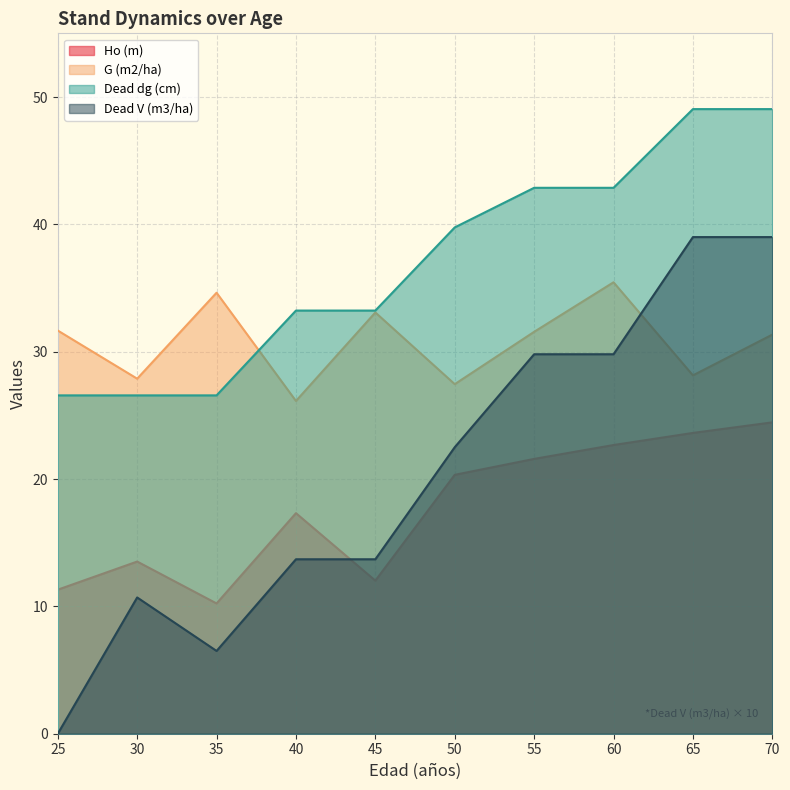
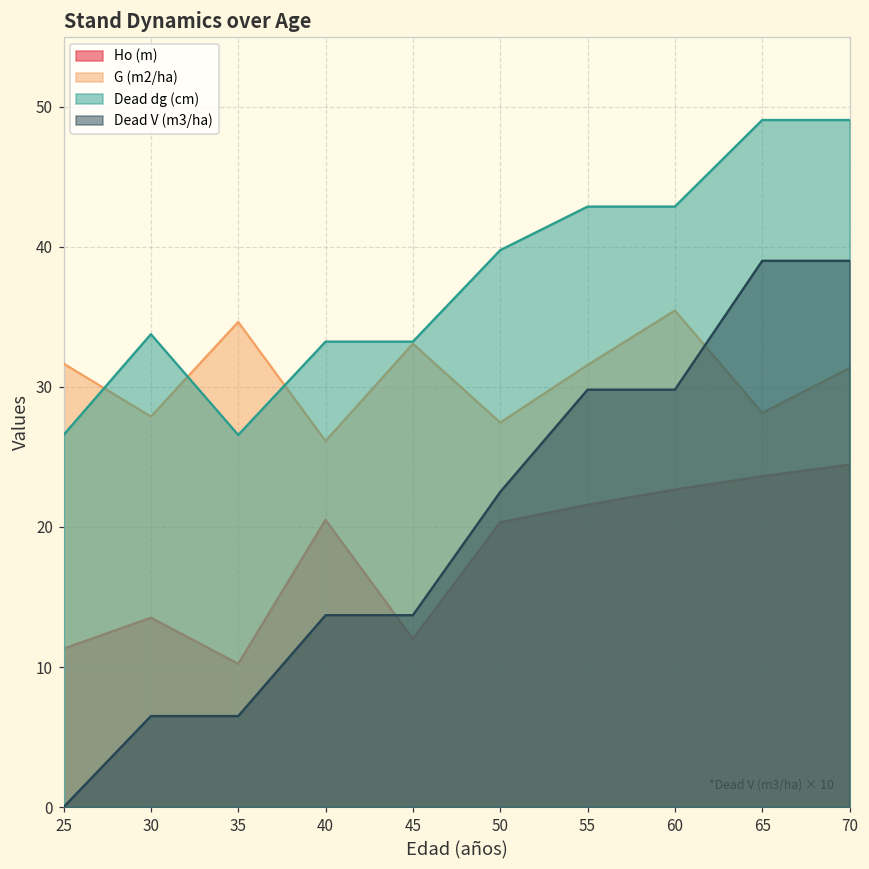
  {
    "Ho (m)": {
      "25": 11.3,
      "30": 13.5,
      "35": 10.2,
-     "40": 17.3,
+     "40": 20.5,
      "45": 12.0,
      "50": 20.3,
      "55": 21.6,
      "60": 22.7,
      "65": 23.6,
      "70": 24.5
    },
    "G (m2/ha)": {
      "25": 31.7,
      "30": 27.9,
      "35": 34.6,
      "40": 26.1,
      "50": 27.5,
      "55": 31.6,
      "60": 35.5,
      "65": 28.1,
      "70": 31.3
    },
    "Dead dg (cm)": {
      "25": 26.6,
-     "30": 26.6,
+     "30": 33.8,
      "35": 26.6,
      "40": 33.2,
      "50": 39.8,
      "55": 42.9,
      "60": 42.9,
      "65": 49.1,
      "70": 49.1
    },
    "Dead V (m3/ha)": {
      "25": 0.0,
-     "30": 10.7,
+     "30": 6.5,
      "35": 6.5,
      "40": 13.7,
      "45": 13.7,
      "50": 22.5,
      "55": 29.8,
      "60": 29.8,
      "65": 39.0,
      "70": 39.0
    }
  }
